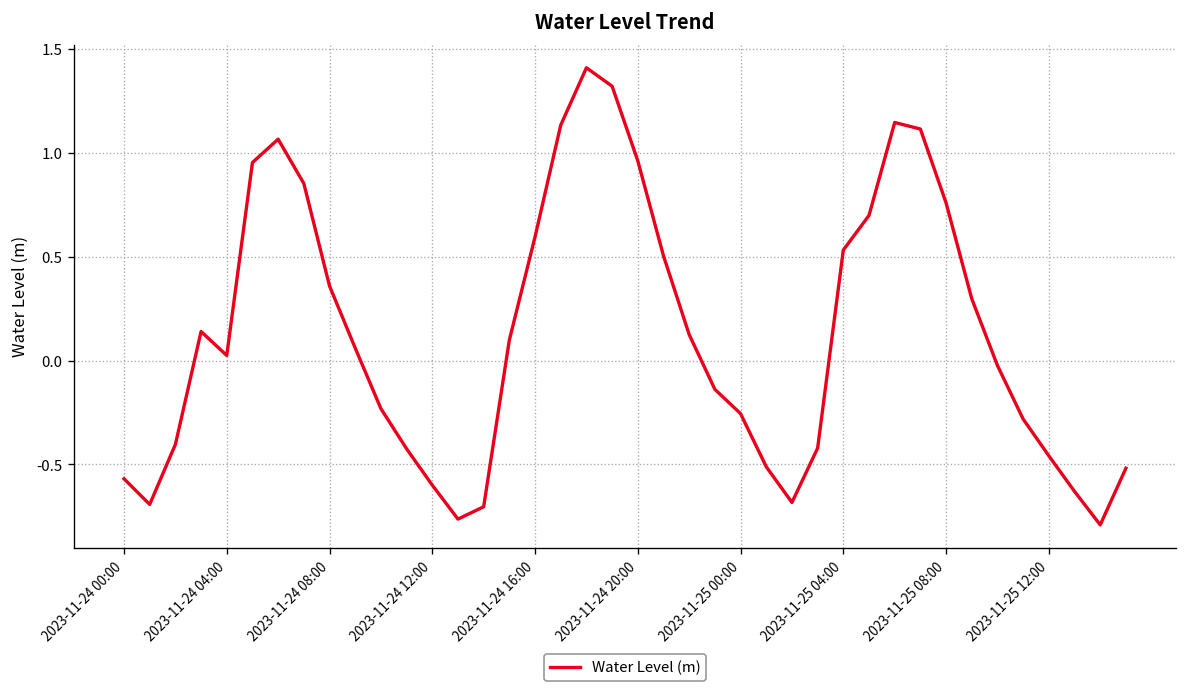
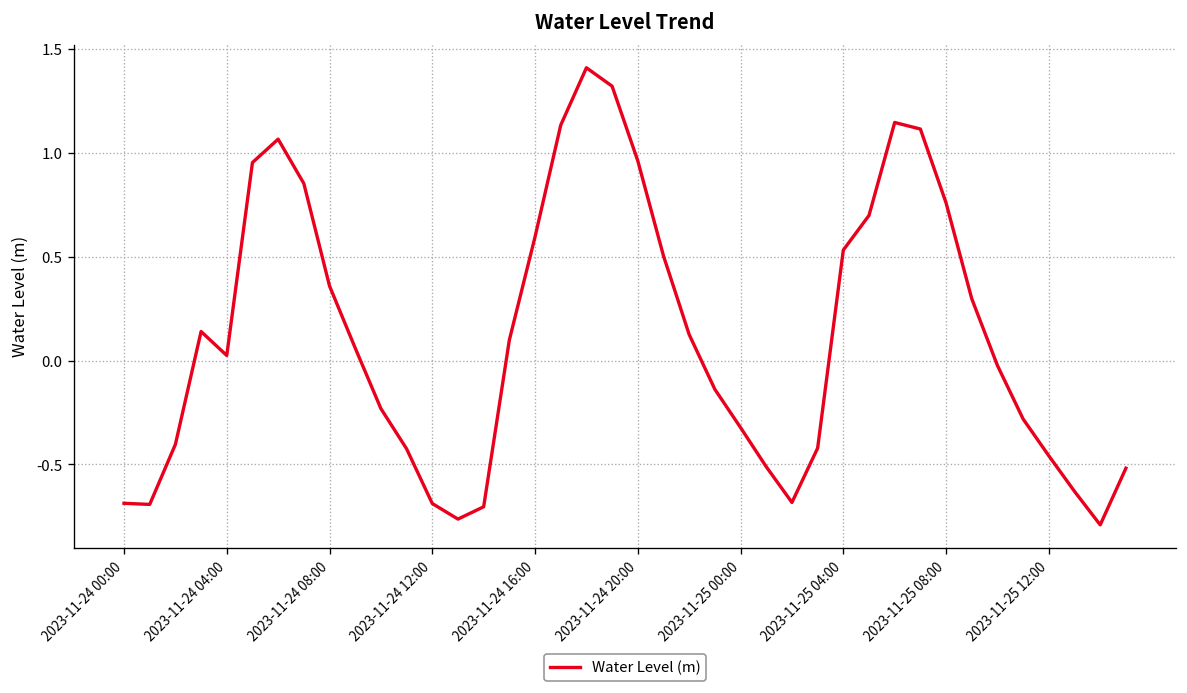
  {
-   "2023-11-24 00:00": -0.57,
+   "2023-11-24 00:00": -0.69,
    "2023-11-24 04:00": 0.02,
    "2023-11-24 08:00": 0.36,
-   "2023-11-24 12:00": -0.60,
+   "2023-11-24 12:00": -0.69,
    "2023-11-24 16:00": 0.59,
    "2023-11-24 20:00": 0.96,
-   "2023-11-25 00:00": -0.26,
+   "2023-11-25 00:00": -0.32,
    "2023-11-25 04:00": 0.53,
    "2023-11-25 08:00": 0.76,
    "2023-11-25 12:00": -0.46
  }
